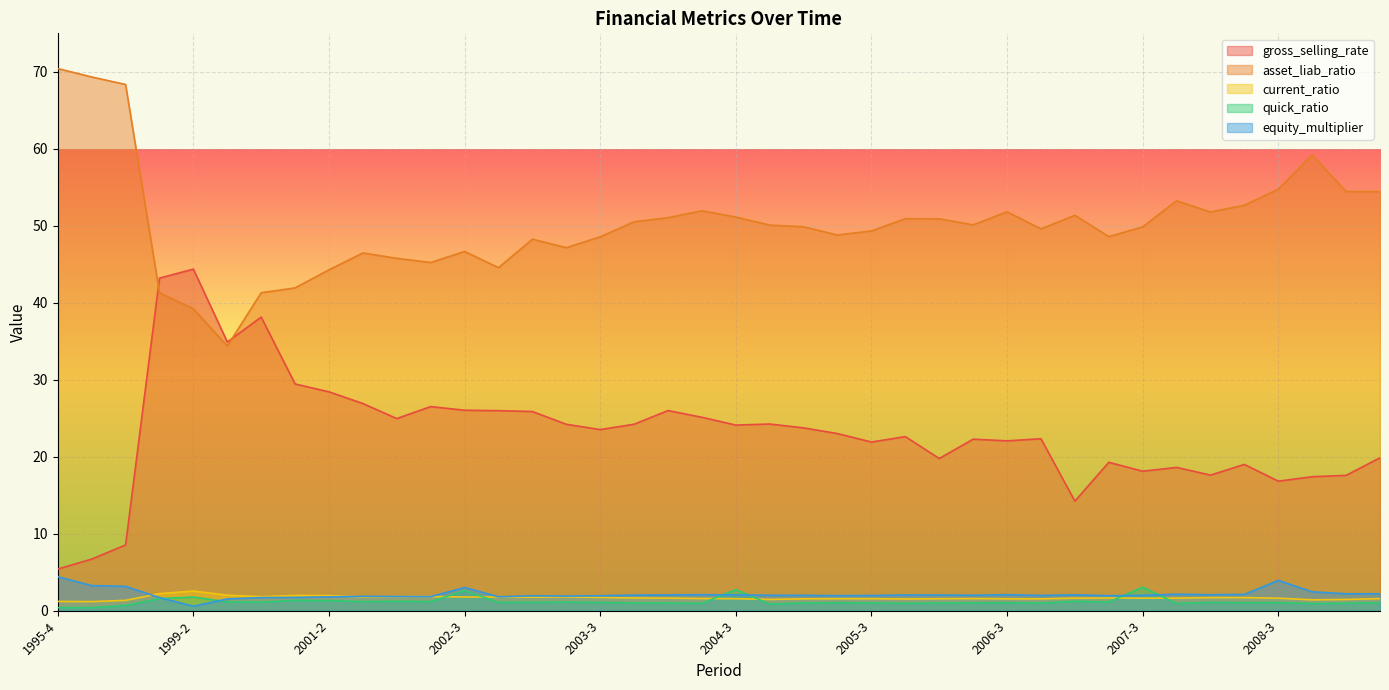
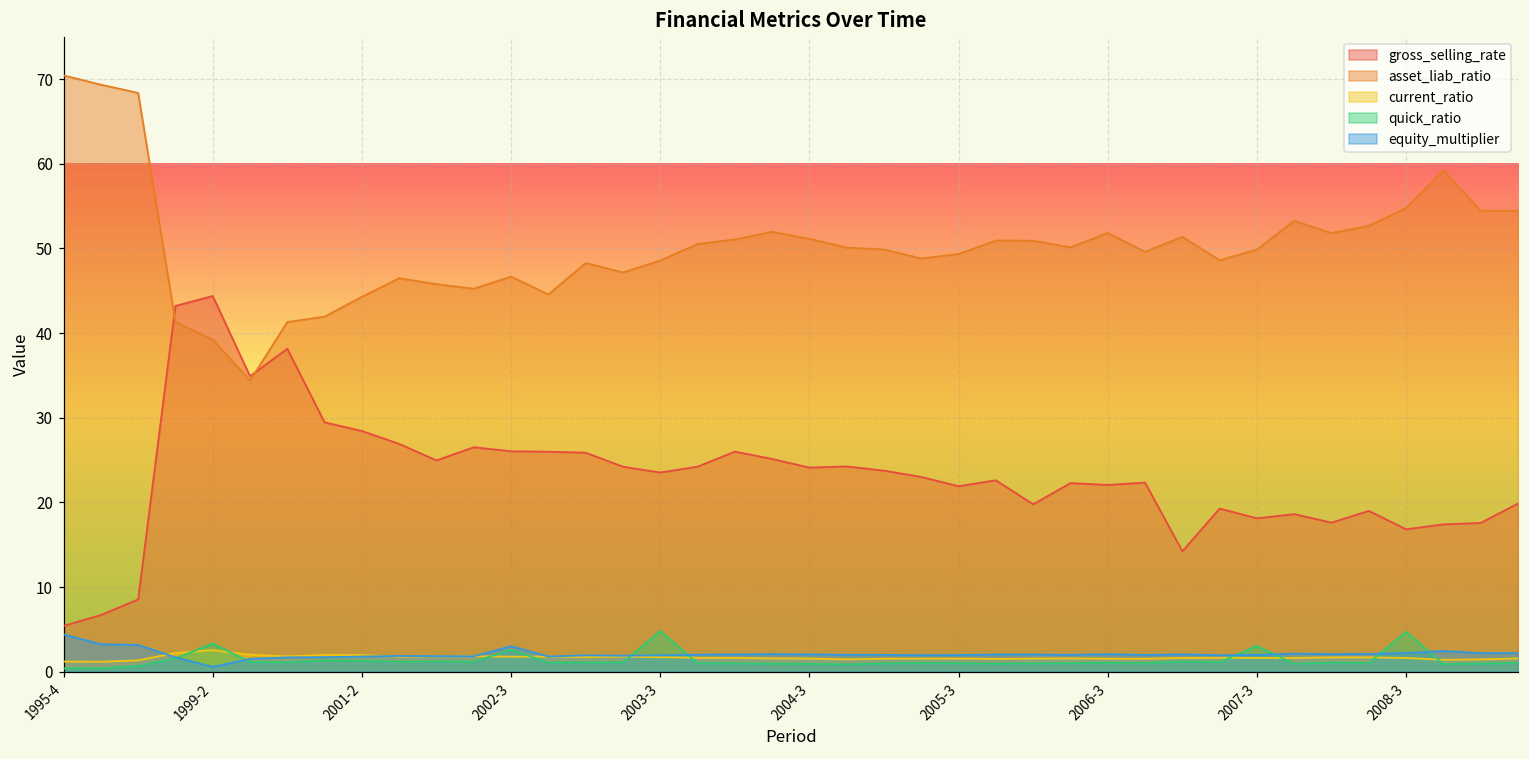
  {
    "quick_ratio": {
      "1995-4": 0,
-     "1999-2": 2,
+     "1999-2": 3,
      "2001-2": 1,
      "2002-3": 3,
-     "2003-3": 1,
-     "2004-3": 3,
+     "2003-3": 5,
+     "2004-3": 1,
      "2005-3": 1,
      "2006-3": 1,
      "2007-3": 3,
-     "2008-3": 1
+     "2008-3": 5
    },
    "equity_multiplier": {
      "1995-4": 4,
      "1999-2": 1,
      "2002-3": 3,
      "2004-3": 2,
      "2005-3": 2,
      "2006-3": 2,
      "2007-3": 2,
-     "2008-3": 4
+     "2008-3": 2
    }
  }
